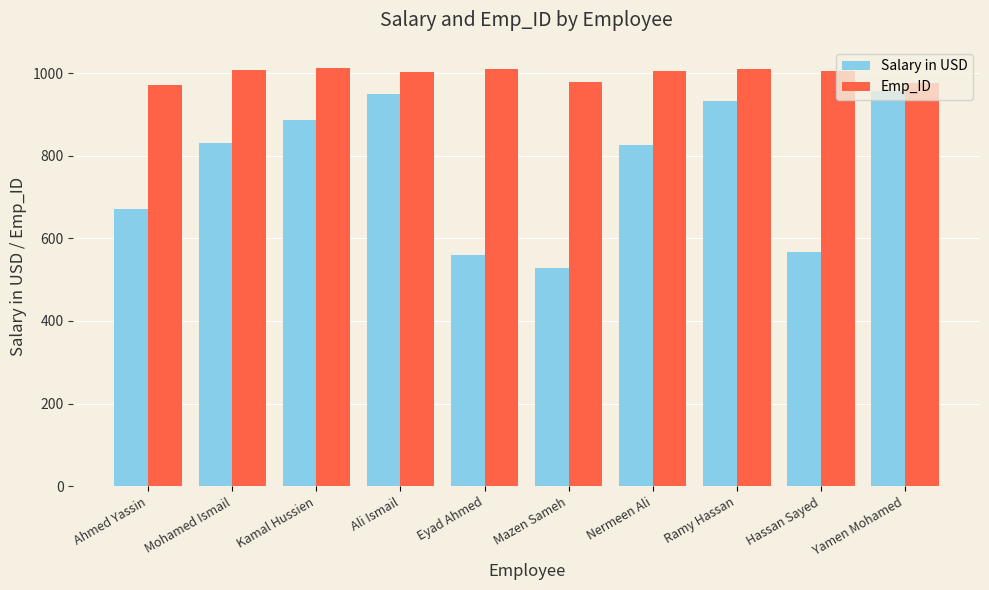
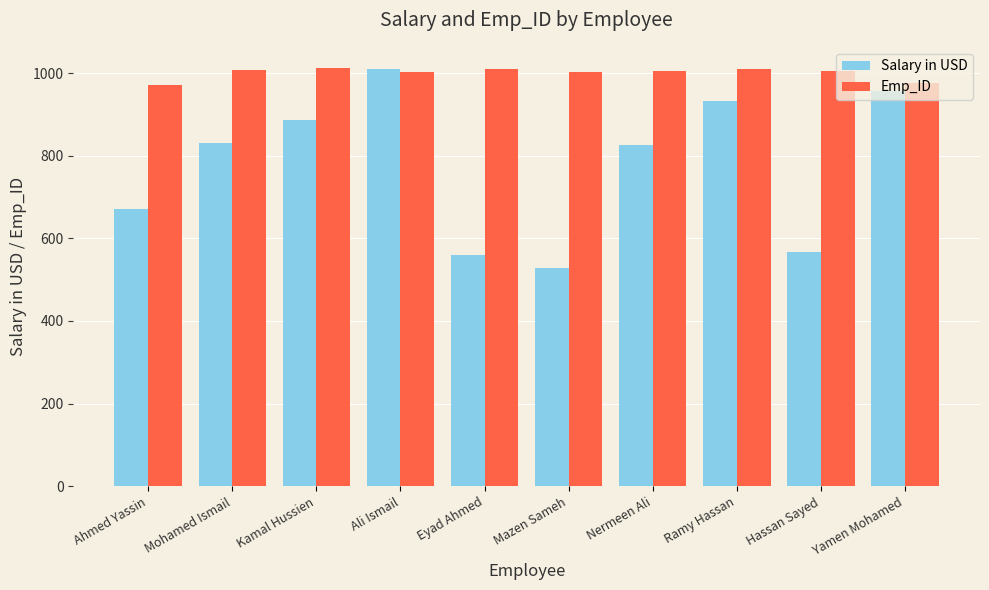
  {
    "Salary in USD": {
      "Ahmed Yassin": 670,
      "Mohamed Ismail": 830,
      "Kamal Hussien": 890,
-     "Ali Ismail": 950,
+     "Ali Ismail": 1010,
      "Eyad Ahmed": 560,
      "Mazen Sameh": 530,
      "Nermeen Ali": 830,
      "Ramy Hassan": 930,
      "Hassan Sayed": 570
    },
    "Emp_ID": {
      "Ahmed Yassin": 970,
      "Mohamed Ismail": 1010,
      "Kamal Hussien": 1010,
      "Ali Ismail": 1000,
      "Eyad Ahmed": 1010,
-     "Mazen Sameh": 980,
+     "Mazen Sameh": 1000,
      "Nermeen Ali": 1010,
      "Ramy Hassan": 1010
    }
  }
